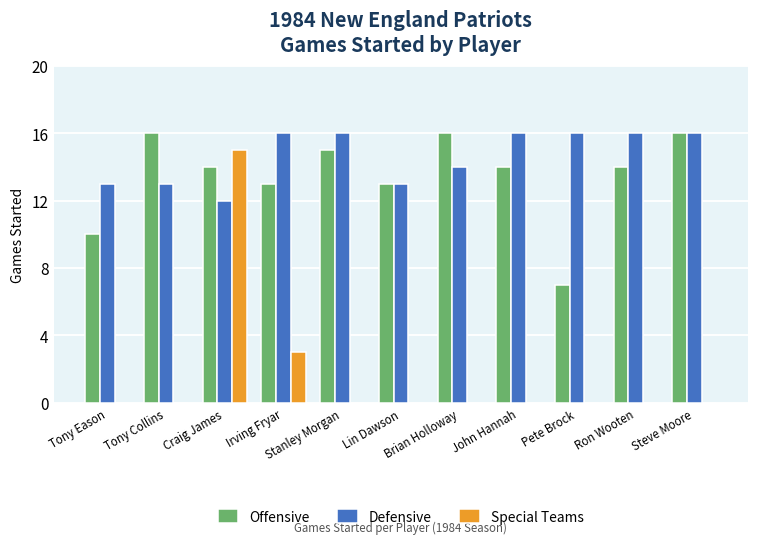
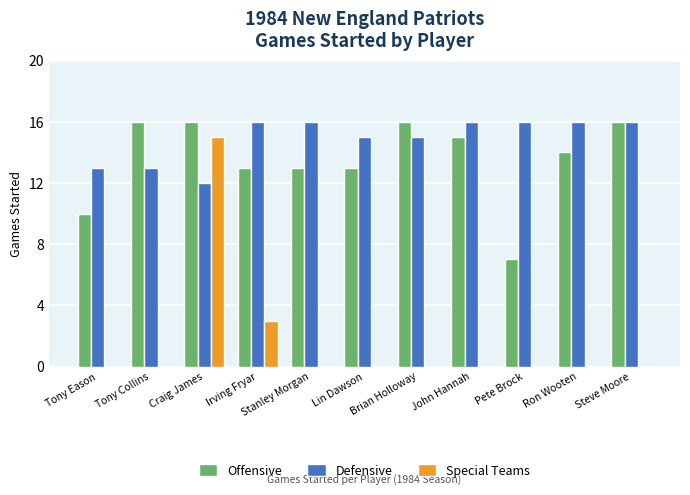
  {
    "Offensive": {
      "Tony Eason": 10,
      "Tony Collins": 16,
-     "Craig James": 14,
+     "Craig James": 16,
      "Irving Fryar": 13,
-     "Stanley Morgan": 15,
+     "Stanley Morgan": 13,
      "Lin Dawson": 13,
      "Brian Holloway": 16,
-     "John Hannah": 14,
+     "John Hannah": 15,
      "Pete Brock": 7,
      "Ron Wooten": 14,
      "Steve Moore": 16
    },
    "Defensive": {
      "Tony Eason": 13,
      "Tony Collins": 13,
      "Craig James": 12,
      "Irving Fryar": 16,
      "Stanley Morgan": 16,
-     "Lin Dawson": 13,
-     "Brian Holloway": 14,
+     "Lin Dawson": 15,
+     "Brian Holloway": 15,
      "John Hannah": 16,
      "Pete Brock": 16,
      "Ron Wooten": 16,
      "Steve Moore": 16
    },
    "Special Teams": {
      "Tony Eason": 0,
      "Tony Collins": 0,
      "Craig James": 15,
      "Irving Fryar": 3,
      "Stanley Morgan": 0,
      "Lin Dawson": 0,
      "Brian Holloway": 0,
      "John Hannah": 0,
      "Pete Brock": 0,
      "Ron Wooten": 0,
      "Steve Moore": 0
    }
  }
